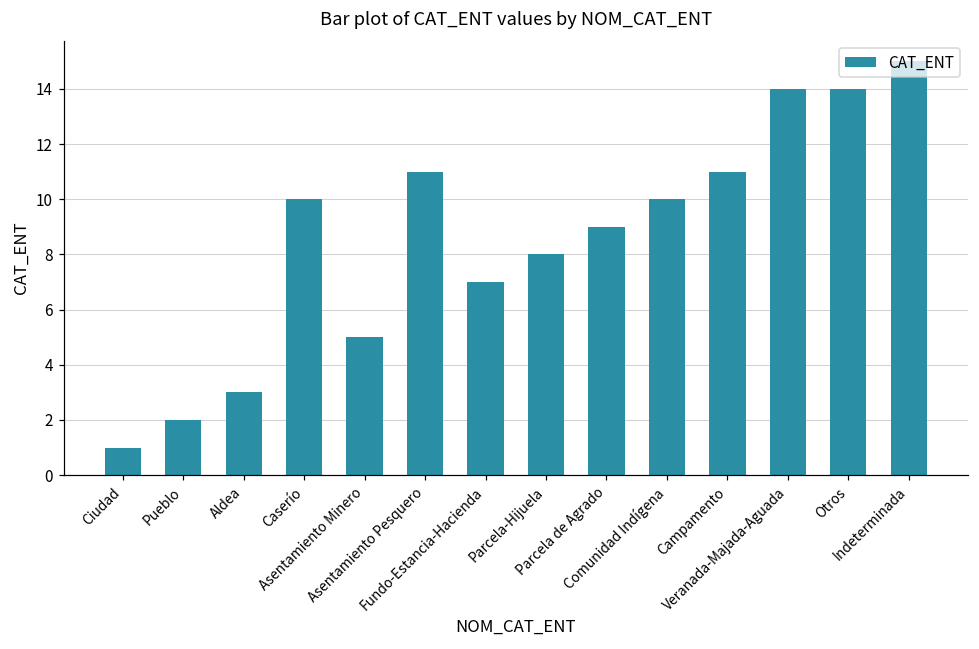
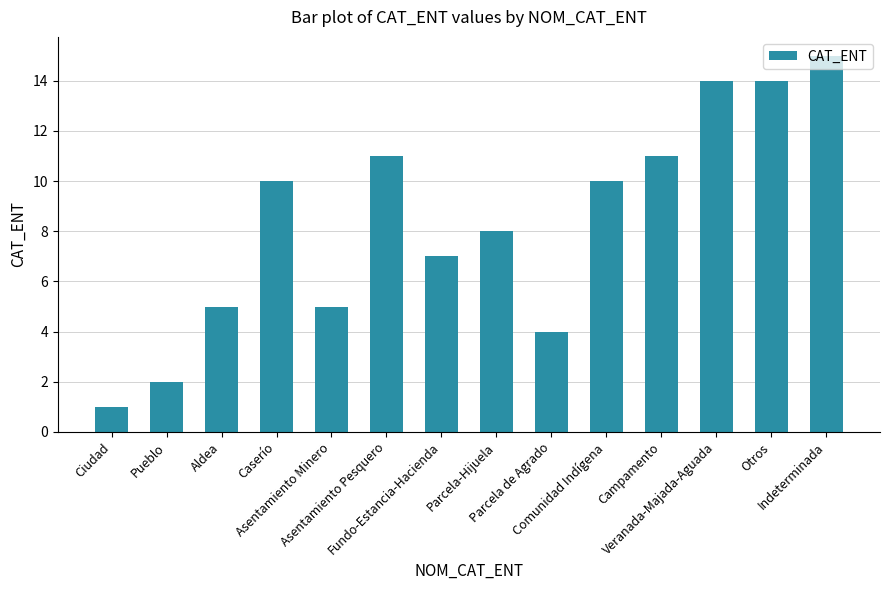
  {
    "Ciudad": 1,
    "Pueblo": 2,
-   "Aldea": 3,
+   "Aldea": 5,
    "Caserío": 10,
    "Asentamiento Minero": 5,
    "Asentamiento Pesquero": 11,
    "Fundo-Estancia-Hacienda": 7,
    "Parcela-Hijuela": 8,
-   "Parcela de Agrado": 9,
+   "Parcela de Agrado": 4,
    "Comunidad Indígena": 10,
    "Campamento": 11,
    "Veranada-Majada-Aguada": 14,
    "Otros": 14
  }
